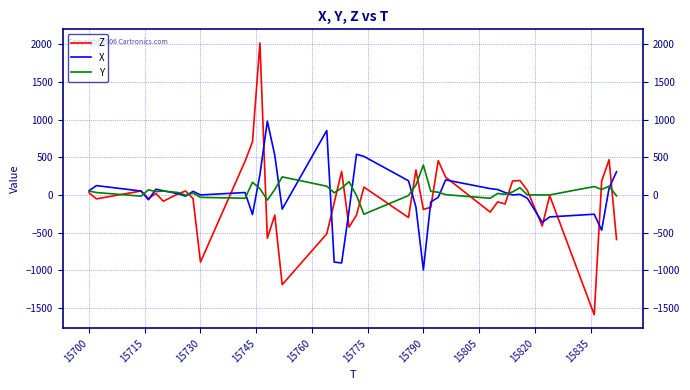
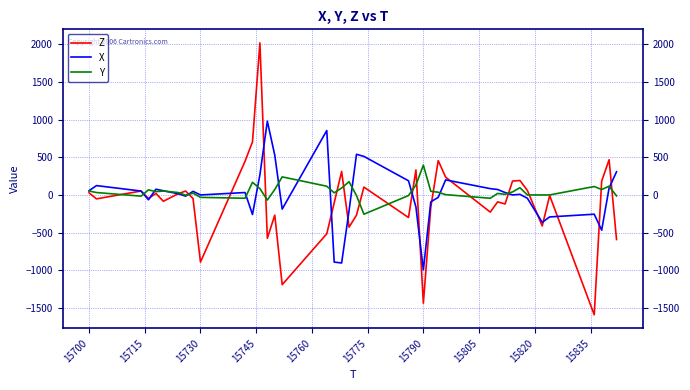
  {
    "Z": {
      "15730": -900,
-     "15790": -200
+     "15790": -1400
    },
    "X": {
      "15790": -1000
    },
    "Y": {
      "15790": 400
    }
  }
